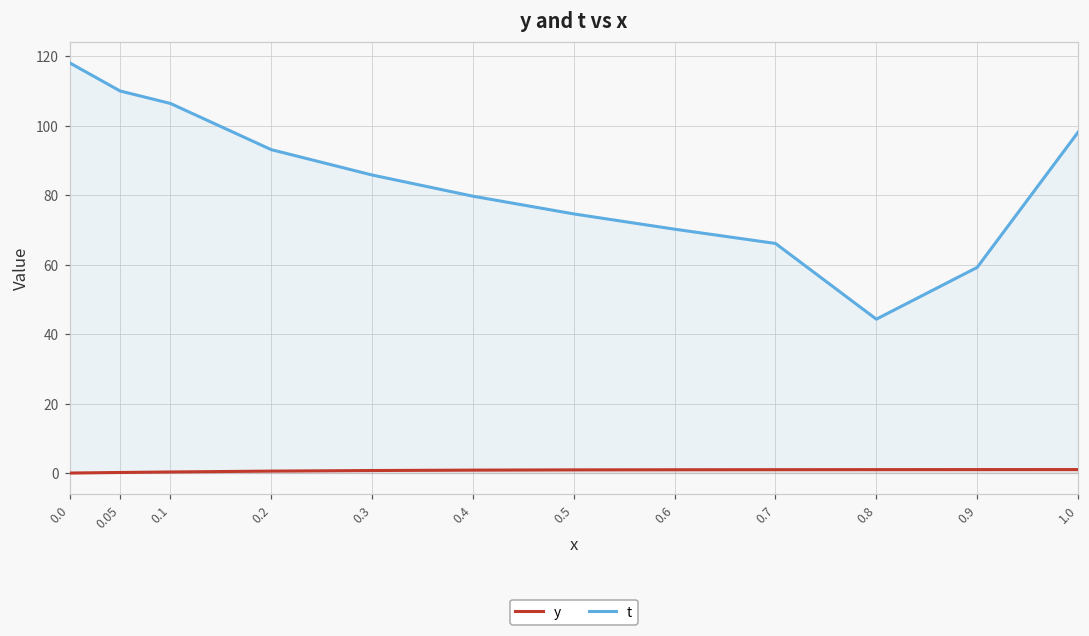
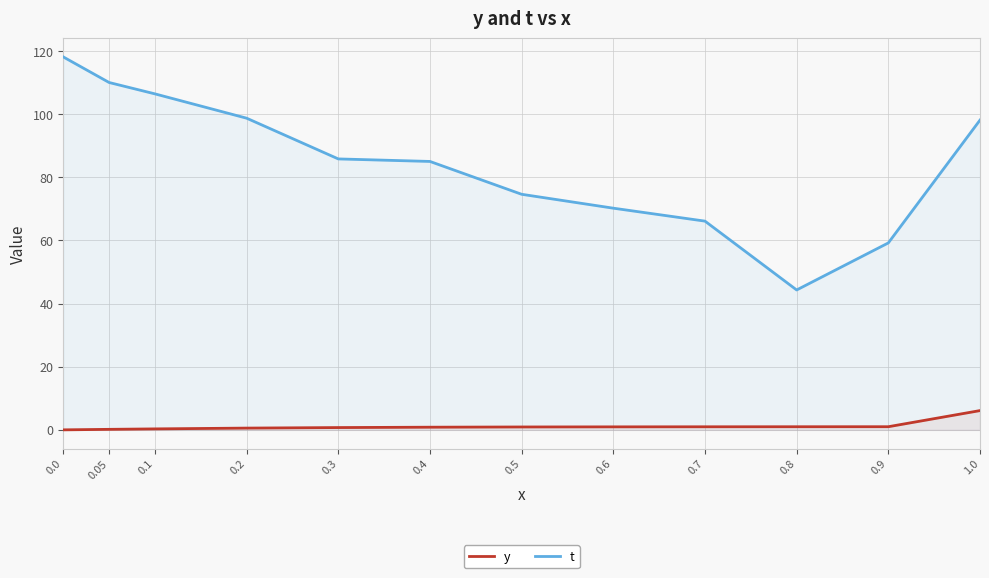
  {
    "y": {
      "0.0": 0,
      "0.05": 0,
      "0.1": 0,
      "0.2": 1,
      "0.3": 1,
      "0.4": 1,
      "0.5": 1,
      "0.6": 1,
      "0.7": 1,
      "0.8": 1,
      "0.9": 1,
-     "1.0": 1
+     "1.0": 6
    },
    "t": {
      "0.0": 118,
      "0.05": 110,
      "0.1": 106,
-     "0.2": 93,
+     "0.2": 99,
      "0.3": 86,
-     "0.4": 80,
+     "0.4": 85,
      "0.5": 75,
      "0.6": 70,
      "0.7": 66,
      "0.8": 44,
      "0.9": 59,
      "1.0": 98
    }
  }
